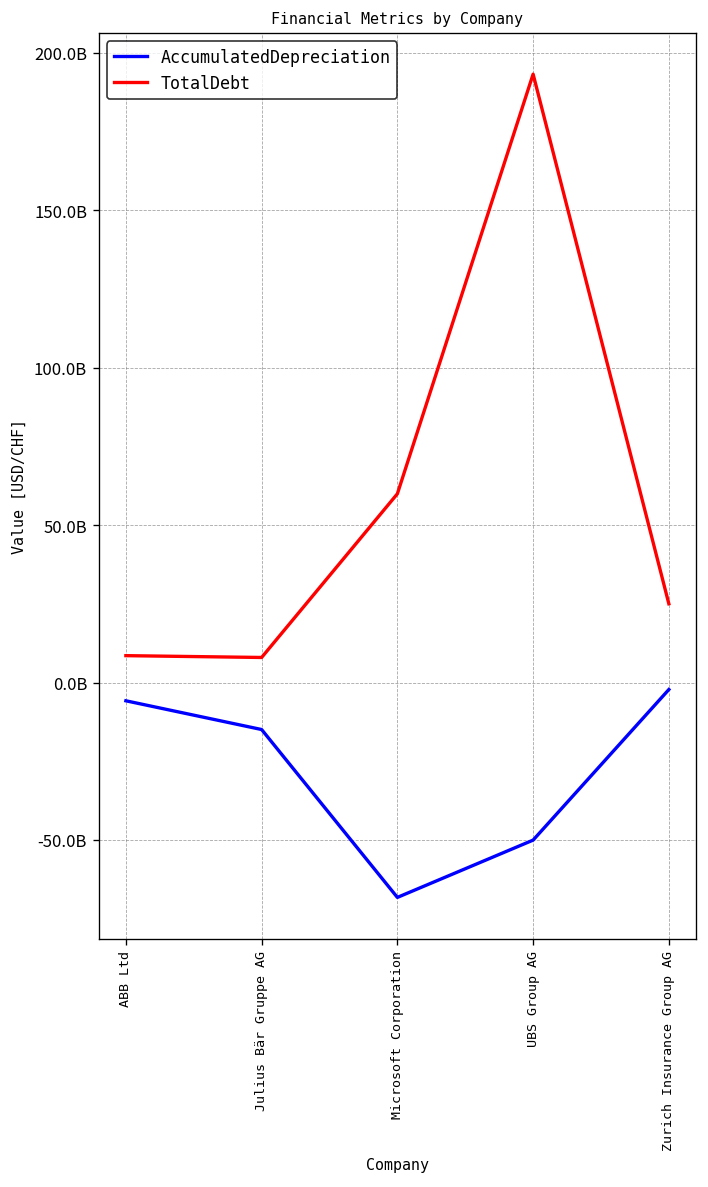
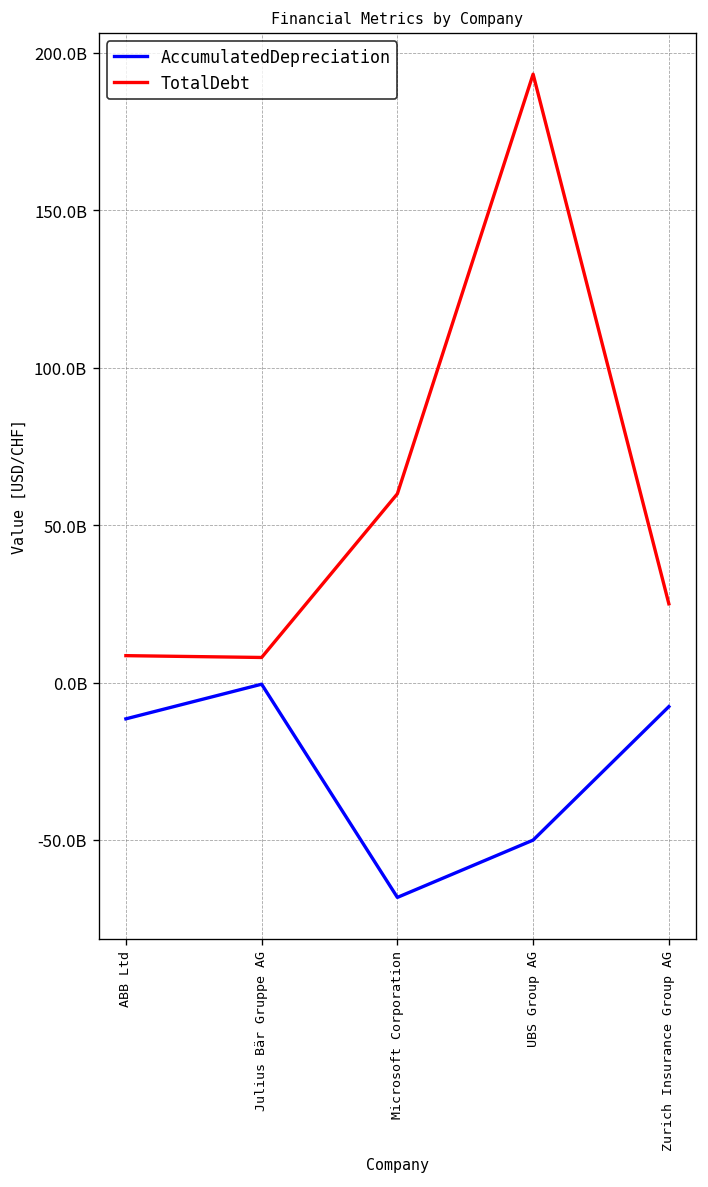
  {
    "AccumulatedDepreciation": {
-     "ABB Ltd": -6000000000,
-     "Julius Bär Gruppe AG": -15000000000,
+     "ABB Ltd": -12000000000,
+     "Julius Bär Gruppe AG": -1000000000,
      "Microsoft Corporation": -68000000000,
      "UBS Group AG": -50000000000,
-     "Zurich Insurance Group AG": -2000000000
+     "Zurich Insurance Group AG": -8000000000
    },
    "TotalDebt": {
      "ABB Ltd": 9000000000,
      "Julius Bär Gruppe AG": 8000000000,
      "Microsoft Corporation": 60000000000,
      "UBS Group AG": 193000000000,
      "Zurich Insurance Group AG": 25000000000
    }
  }
